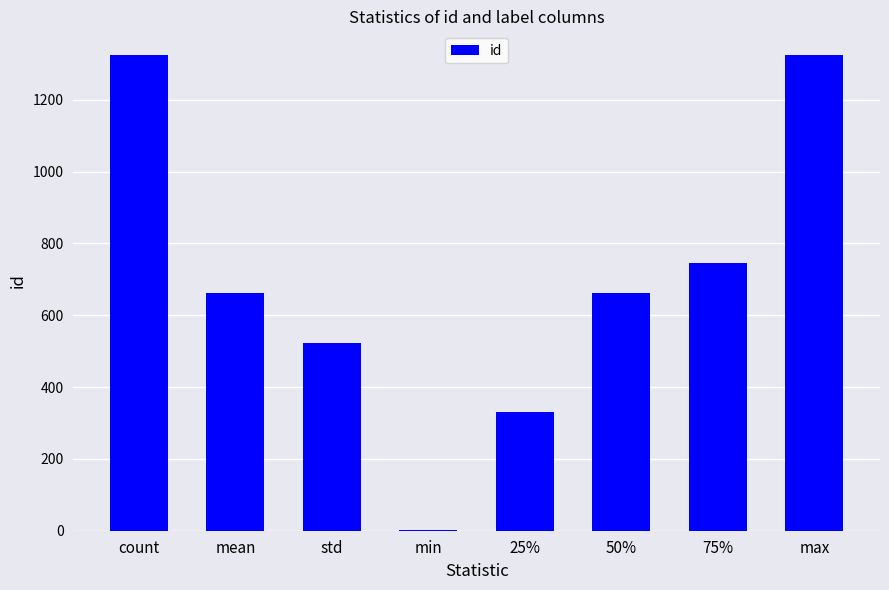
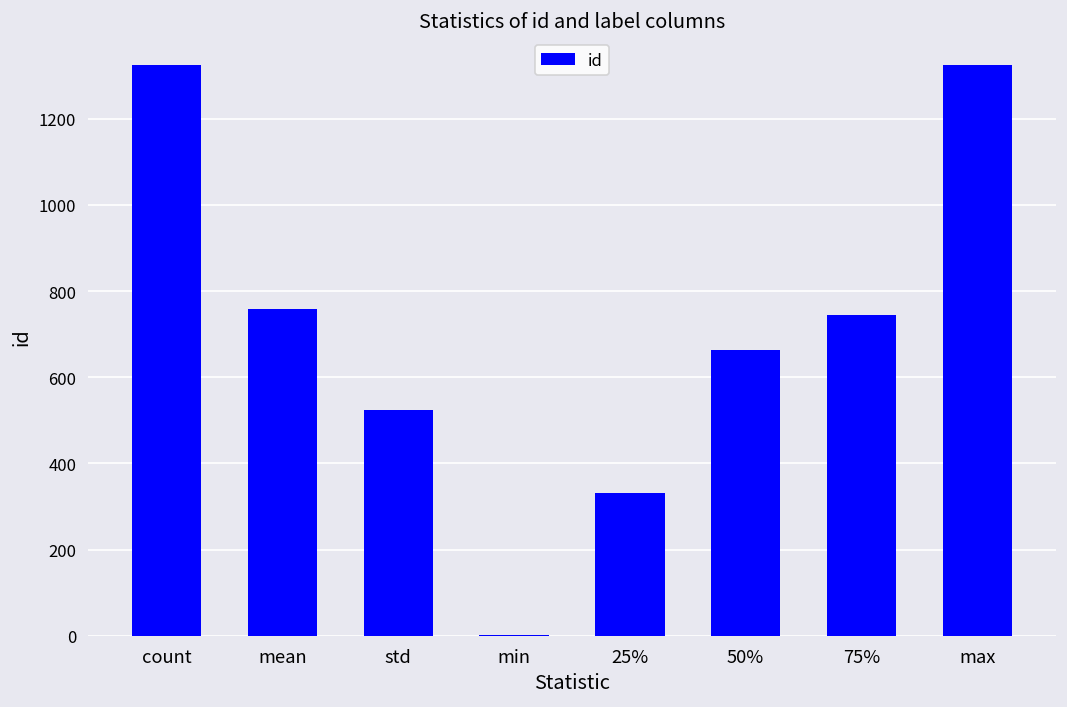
  {
    "count": 1320,
-   "mean": 660,
+   "mean": 760,
    "std": 520,
    "25%": 330,
    "50%": 660,
    "75%": 740,
    "max": 1320
  }
